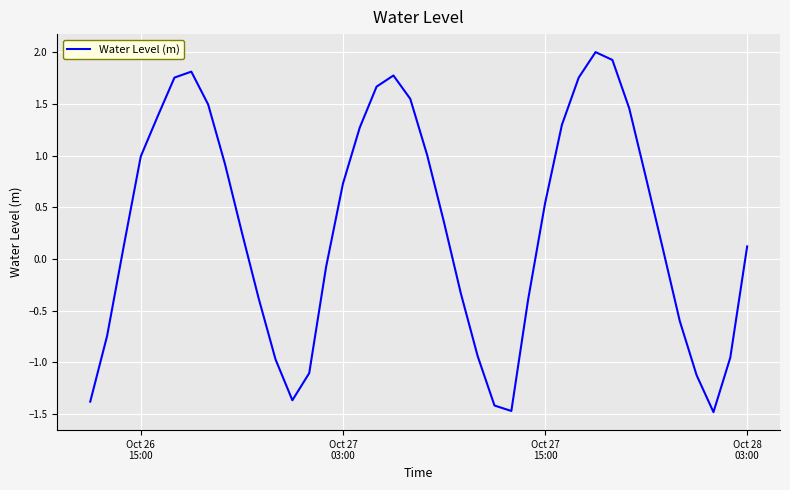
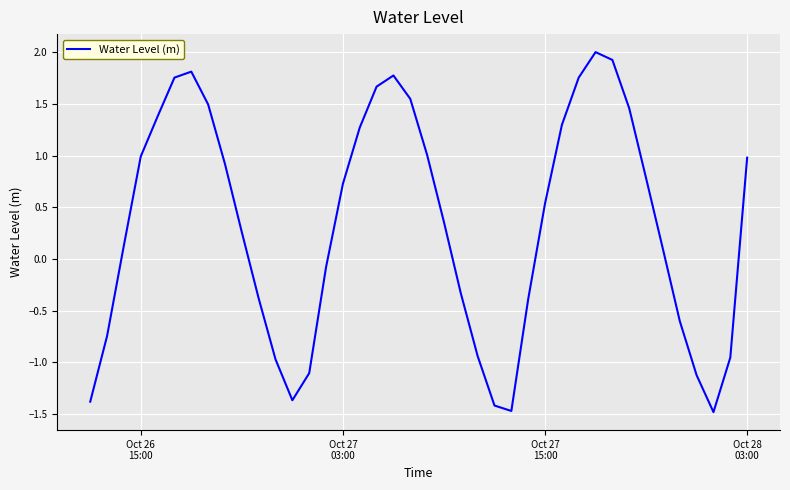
  {
    "Oct 26 15:00": 0.99,
    "Oct 27 03:00": 0.73,
    "Oct 27 15:00": 0.54,
-   "Oct 28 03:00": 0.12
+   "Oct 28 03:00": 0.98
  }
